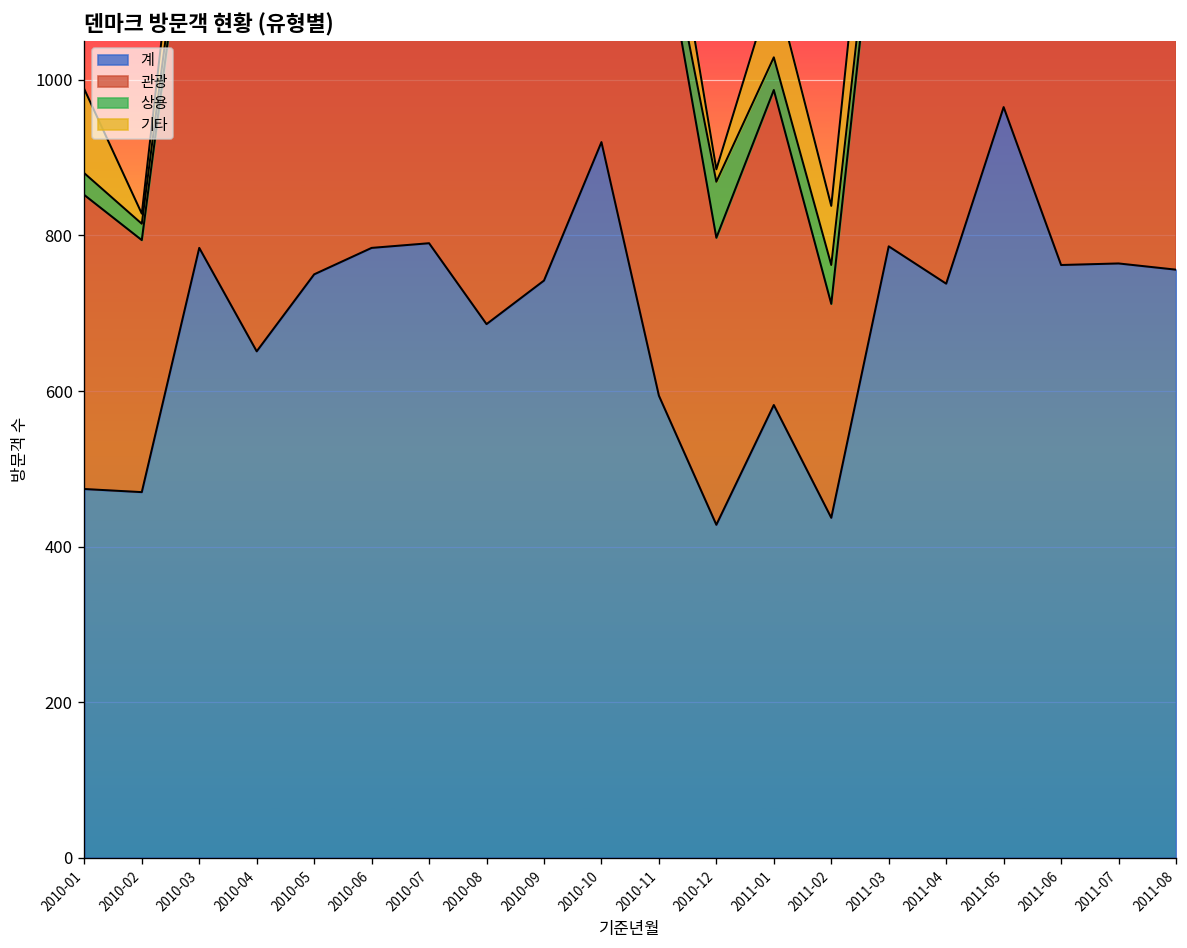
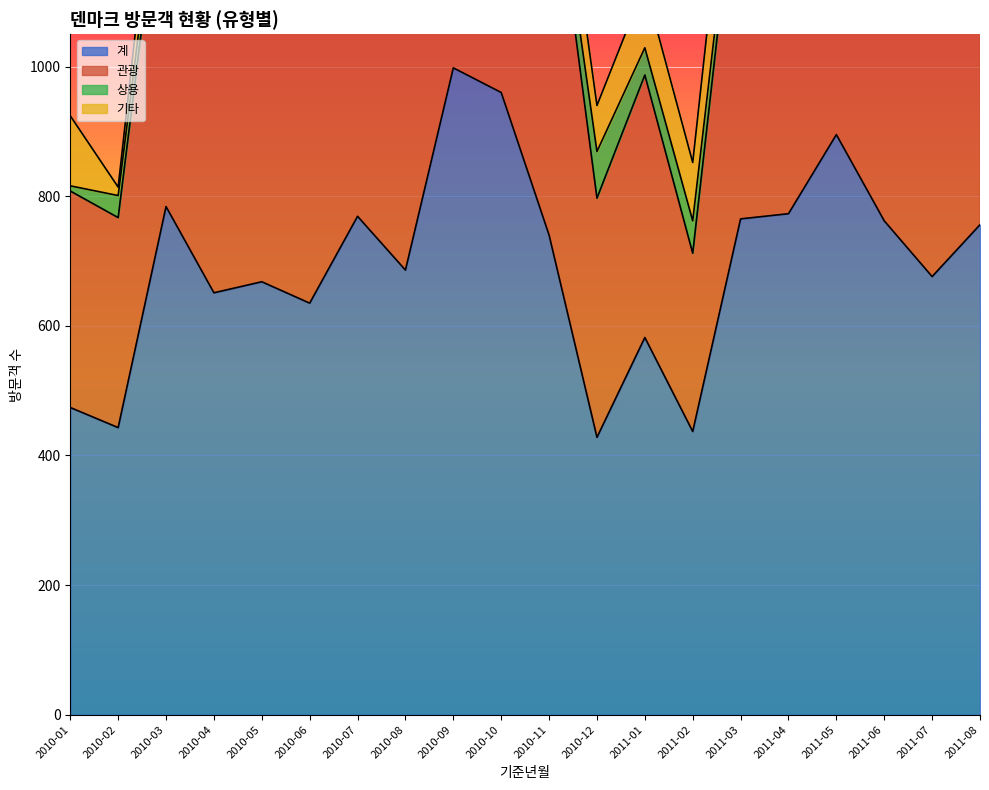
  {
    "계": {
      "2010-01": 470,
-     "2010-02": 470,
+     "2010-02": 440,
      "2010-03": 780,
      "2010-04": 650,
-     "2010-05": 750,
-     "2010-06": 780,
-     "2010-07": 790,
+     "2010-05": 670,
+     "2010-06": 640,
+     "2010-07": 770,
      "2010-08": 690,
-     "2010-09": 740,
-     "2010-10": 920,
-     "2010-11": 590,
+     "2010-09": 1000,
+     "2010-10": 960,
+     "2010-11": 740,
      "2010-12": 430,
      "2011-01": 580,
      "2011-02": 440,
-     "2011-03": 790,
-     "2011-04": 740,
-     "2011-05": 970,
+     "2011-03": 770,
+     "2011-04": 770,
+     "2011-05": 900,
      "2011-06": 760,
-     "2011-07": 760,
+     "2011-07": 680,
      "2011-08": 760
    },
    "관광": {
-     "2010-01": 380,
+     "2010-01": 330,
      "2010-02": 320,
      "2010-12": 370,
      "2011-01": 410,
      "2011-02": 280
    },
    "상용": {
-     "2010-01": 30,
-     "2010-02": 20,
+     "2010-01": 10,
+     "2010-02": 30,
      "2010-12": 70,
      "2011-01": 40,
      "2011-02": 50
    },
    "기타": {
      "2010-01": 110,
      "2010-02": 10,
-     "2010-12": 20,
-     "2011-02": 80
+     "2010-12": 70,
+     "2011-02": 90
    }
  }
